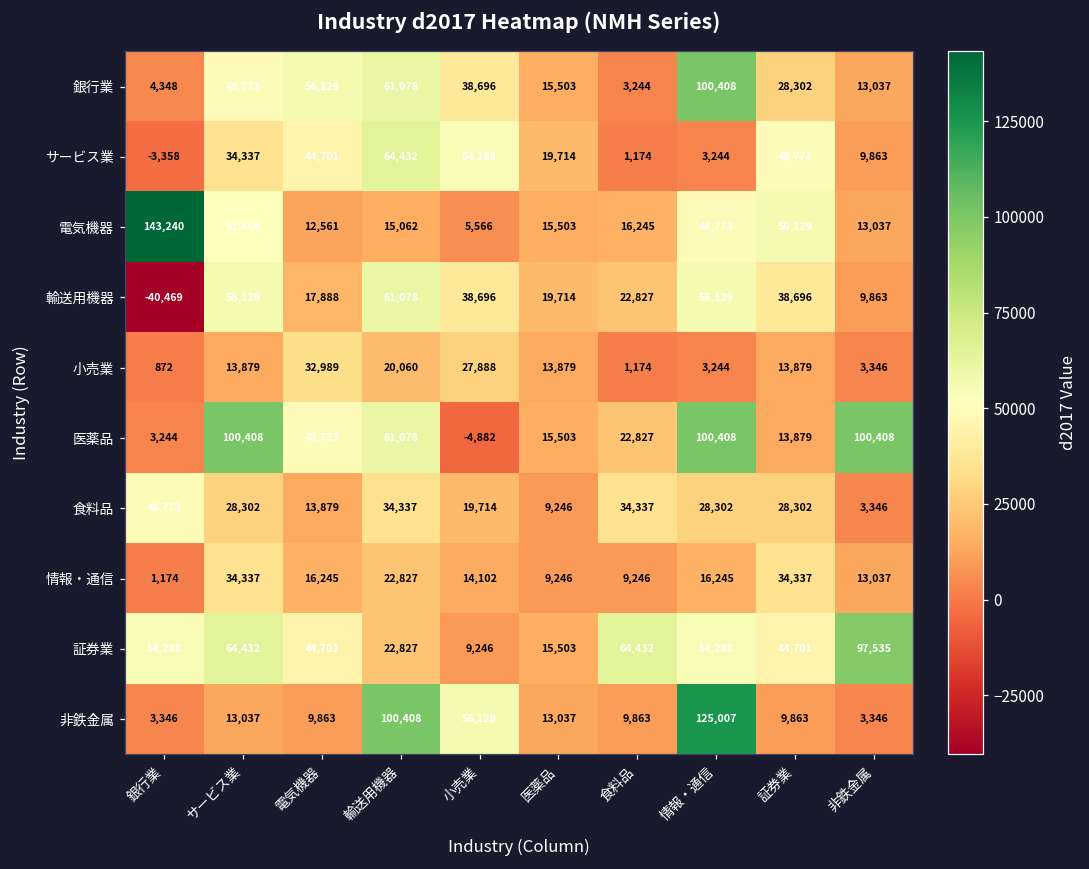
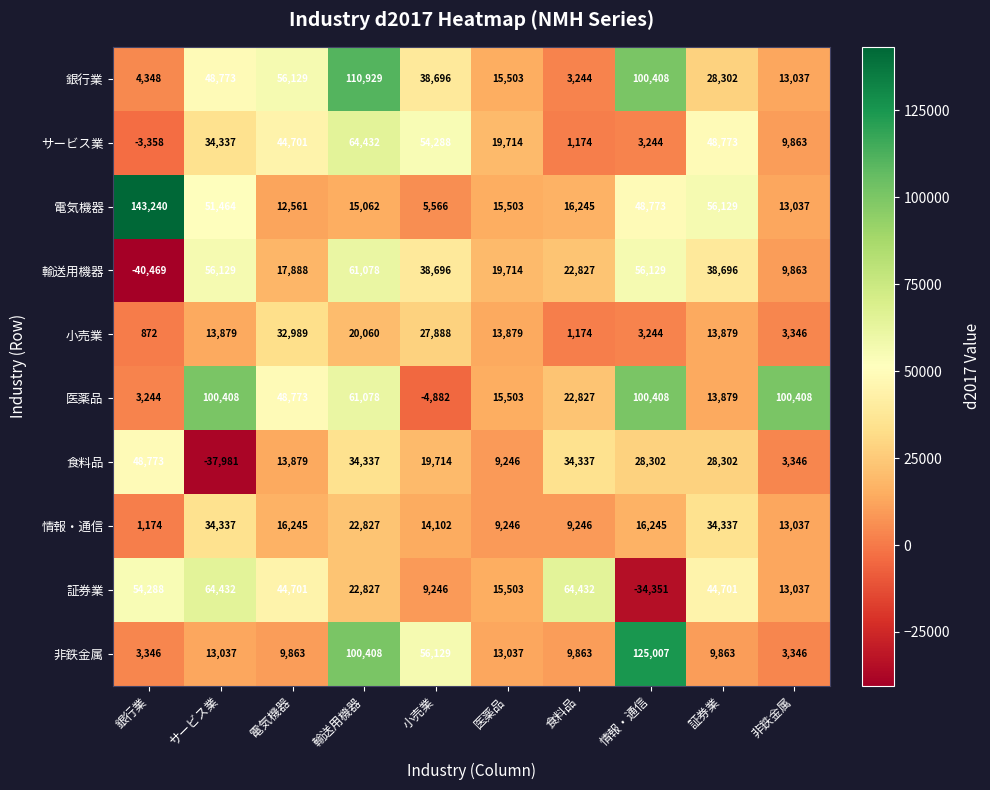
  {
    "銀行業": {
      "銀行業": "4,348",
      "サービス業": "48,773",
      "電気機器": "56,129",
-     "輸送用機器": "61,078",
+     "輸送用機器": "110,929",
      "小売業": "38,696",
      "医薬品": "15,503",
      "食料品": "3,244",
      "情報・通信": "100,408",
      "証券業": "28,302",
      "非鉄金属": "13,037"
    },
    "サービス業": {
      "銀行業": "-3,358",
      "サービス業": "34,337",
      "電気機器": "44,701",
      "輸送用機器": "64,432",
      "小売業": "54,288",
      "医薬品": "19,714",
      "食料品": "1,174",
      "情報・通信": "3,244",
      "証券業": "48,773",
      "非鉄金属": "9,863"
    },
    "電気機器": {
      "銀行業": "143,240",
      "サービス業": "51,464",
      "電気機器": "12,561",
      "輸送用機器": "15,062",
      "小売業": "5,566",
      "医薬品": "15,503",
      "食料品": "16,245",
      "情報・通信": "48,773",
      "証券業": "56,129",
      "非鉄金属": "13,037"
    },
    "輸送用機器": {
      "銀行業": "-40,469",
      "サービス業": "56,129",
      "電気機器": "17,888",
      "輸送用機器": "61,078",
      "小売業": "38,696",
      "医薬品": "19,714",
      "食料品": "22,827",
      "情報・通信": "56,129",
      "証券業": "38,696",
      "非鉄金属": "9,863"
    },
    "小売業": {
      "銀行業": "872",
      "サービス業": "13,879",
      "電気機器": "32,989",
      "輸送用機器": "20,060",
      "小売業": "27,888",
      "医薬品": "13,879",
      "食料品": "1,174",
      "情報・通信": "3,244",
      "証券業": "13,879",
      "非鉄金属": "3,346"
    },
    "医薬品": {
      "銀行業": "3,244",
      "サービス業": "100,408",
      "電気機器": "48,773",
      "輸送用機器": "61,078",
      "小売業": "-4,882",
      "医薬品": "15,503",
      "食料品": "22,827",
      "情報・通信": "100,408",
      "証券業": "13,879",
      "非鉄金属": "100,408"
    },
    "食料品": {
      "銀行業": "48,773",
-     "サービス業": "28,302",
+     "サービス業": "-37,981",
      "電気機器": "13,879",
      "輸送用機器": "34,337",
      "小売業": "19,714",
      "医薬品": "9,246",
      "食料品": "34,337",
      "情報・通信": "28,302",
      "証券業": "28,302",
      "非鉄金属": "3,346"
    },
    "情報・通信": {
      "銀行業": "1,174",
      "サービス業": "34,337",
      "電気機器": "16,245",
      "輸送用機器": "22,827",
      "小売業": "14,102",
      "医薬品": "9,246",
      "食料品": "9,246",
      "情報・通信": "16,245",
      "証券業": "34,337",
      "非鉄金属": "13,037"
    },
    "証券業": {
      "銀行業": "54,288",
      "サービス業": "64,432",
      "電気機器": "44,701",
      "輸送用機器": "22,827",
      "小売業": "9,246",
      "医薬品": "15,503",
      "食料品": "64,432",
-     "情報・通信": "54,288",
+     "情報・通信": "-34,351",
      "証券業": "44,701",
-     "非鉄金属": "97,535"
+     "非鉄金属": "13,037"
    },
    "非鉄金属": {
      "銀行業": "3,346",
      "サービス業": "13,037",
      "電気機器": "9,863",
      "輸送用機器": "100,408",
      "小売業": "56,129",
      "医薬品": "13,037",
      "食料品": "9,863",
      "情報・通信": "125,007",
      "証券業": "9,863",
      "非鉄金属": "3,346"
    }
  }
